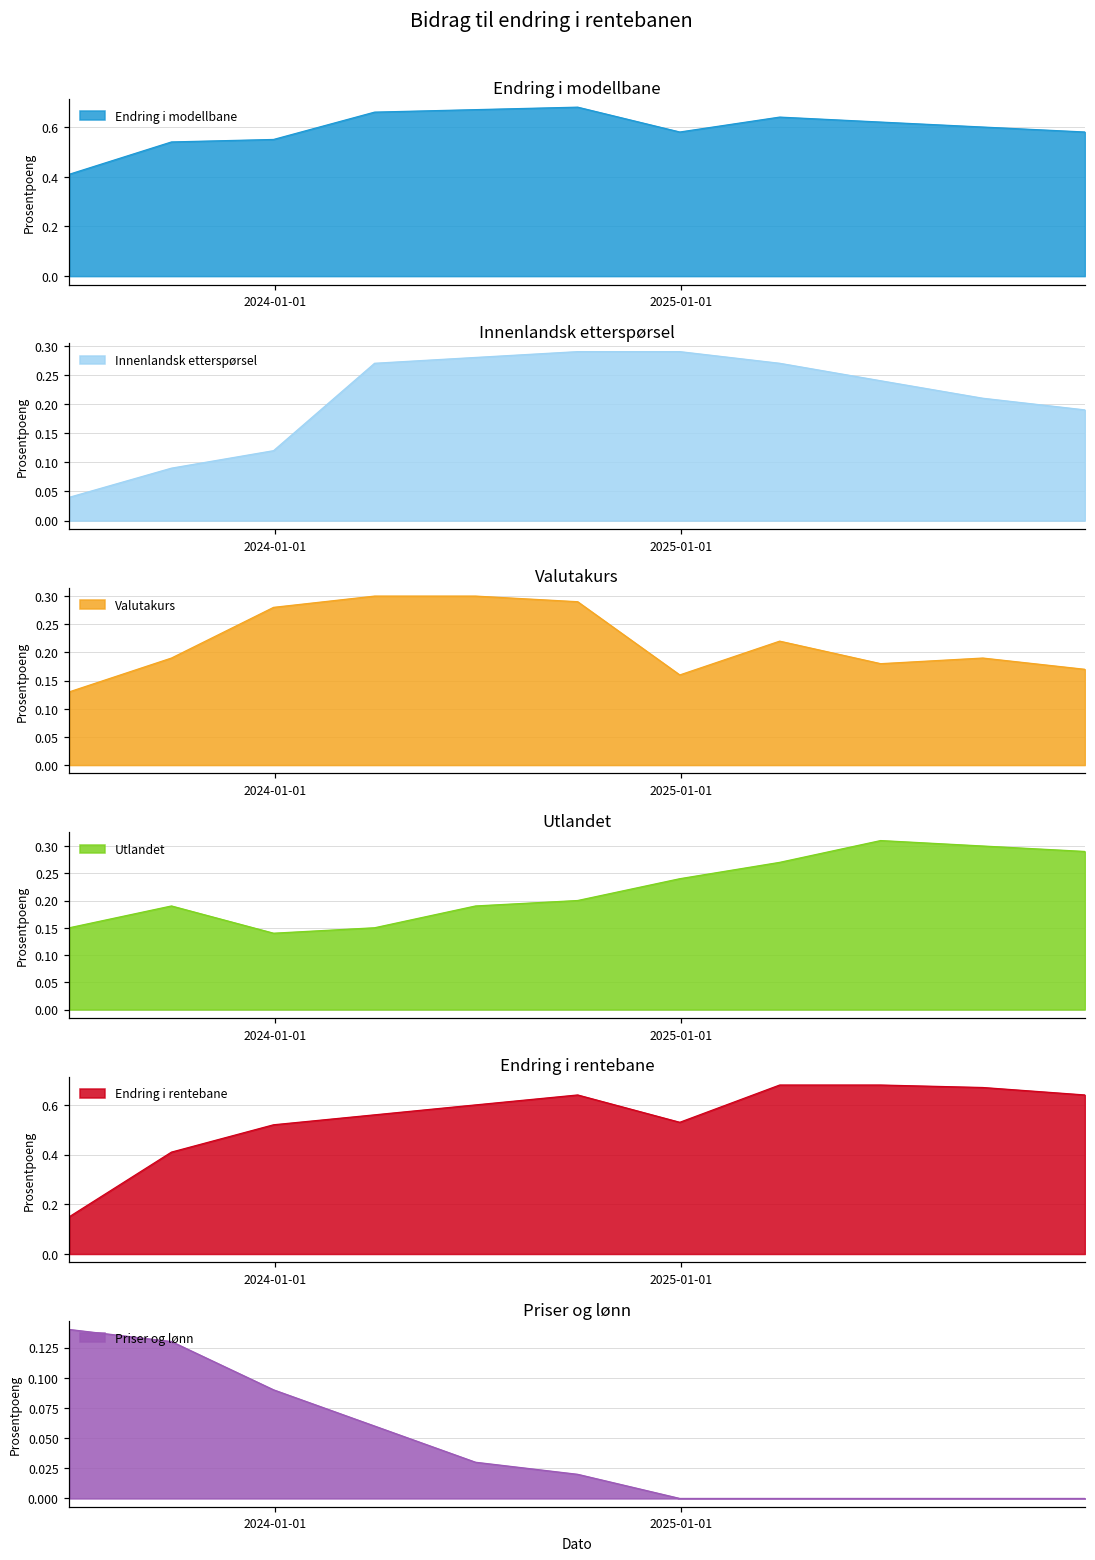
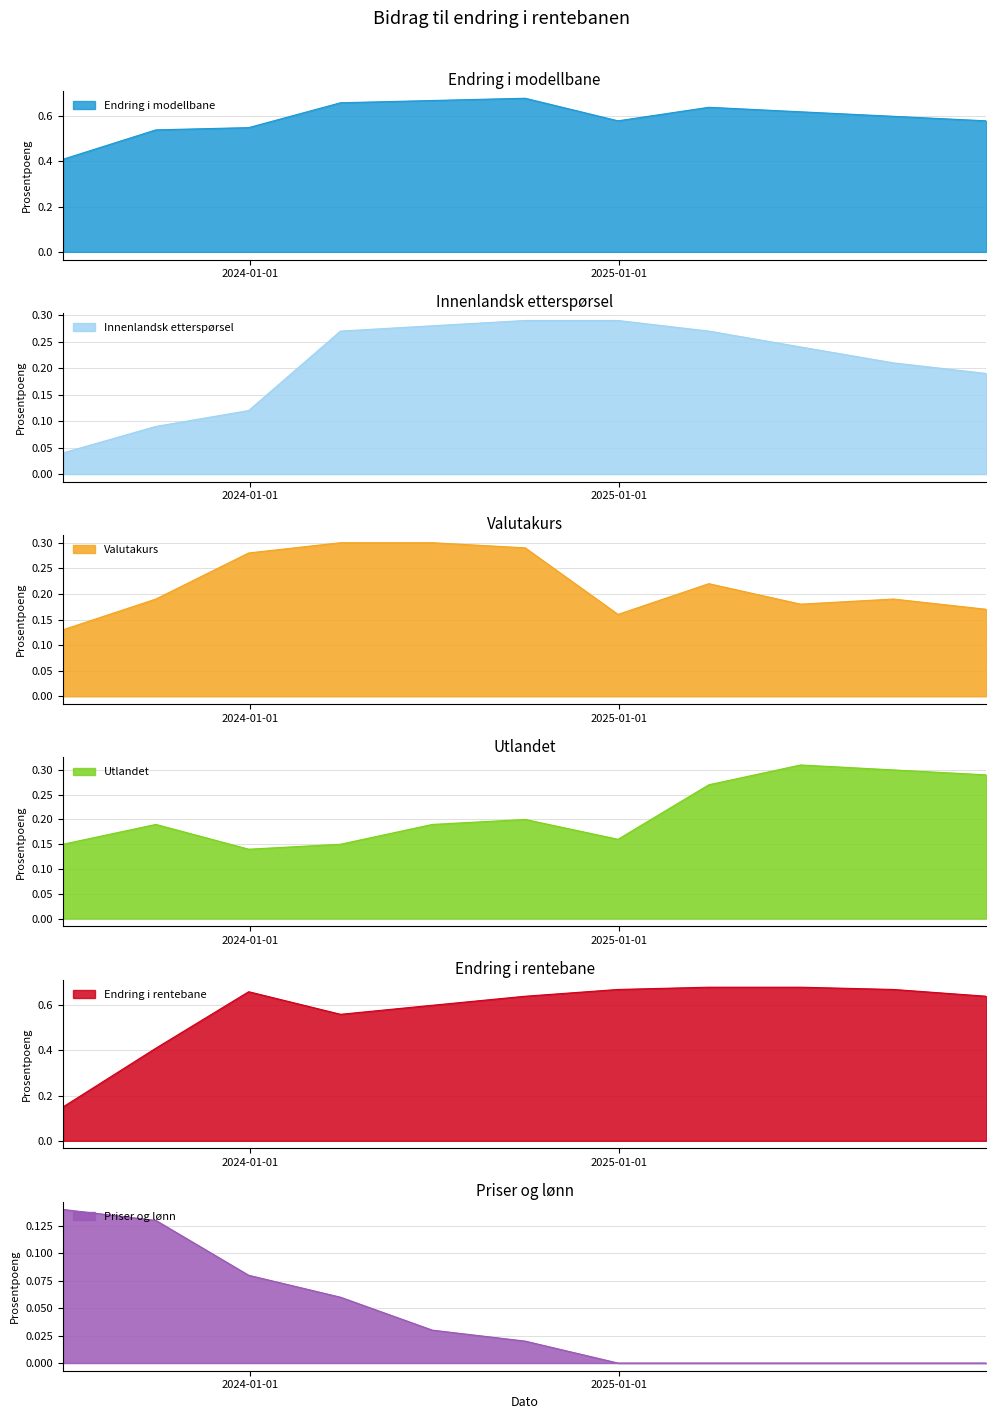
  {
    "Endring i modellbane": {
      "2024-01-01": 0.55,
      "2025-01-01": 0.58
    },
    "Innenlandsk etterspørsel": {
      "2024-01-01": 0.12,
      "2025-01-01": 0.29
    },
    "Valutakurs": {
      "2024-01-01": 0.28,
      "2025-01-01": 0.16
    },
    "Utlandet": {
      "2024-01-01": 0.14,
-     "2025-01-01": 0.24
+     "2025-01-01": 0.16
    },
    "Endring i rentebane": {
-     "2024-01-01": 0.52,
-     "2025-01-01": 0.53
+     "2024-01-01": 0.66,
+     "2025-01-01": 0.67
    },
    "Priser og lønn": {
-     "2024-01-01": 0.09,
+     "2024-01-01": 0.08,
      "2025-01-01": 0.00
    }
  }
